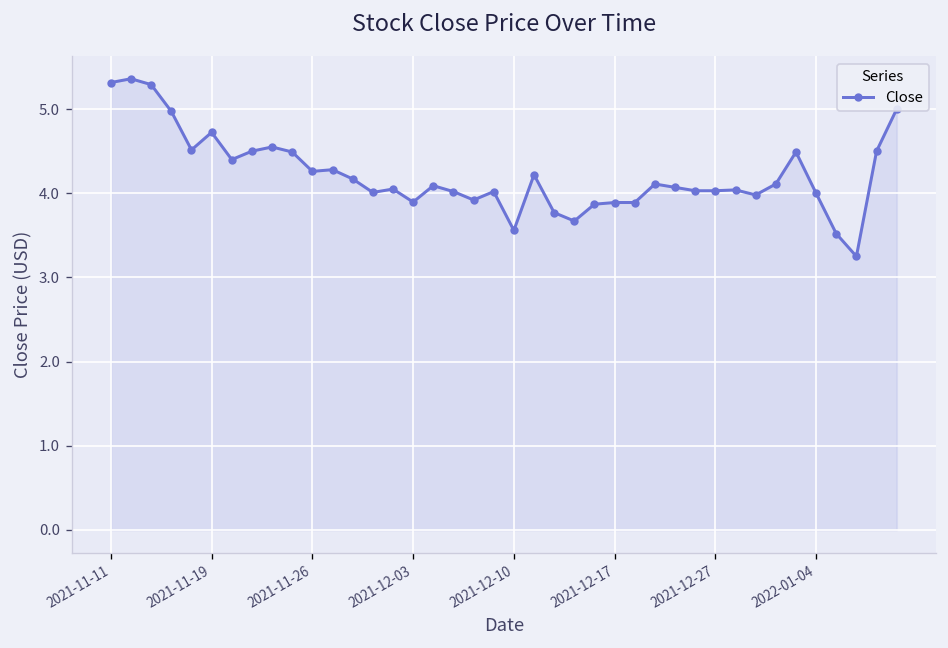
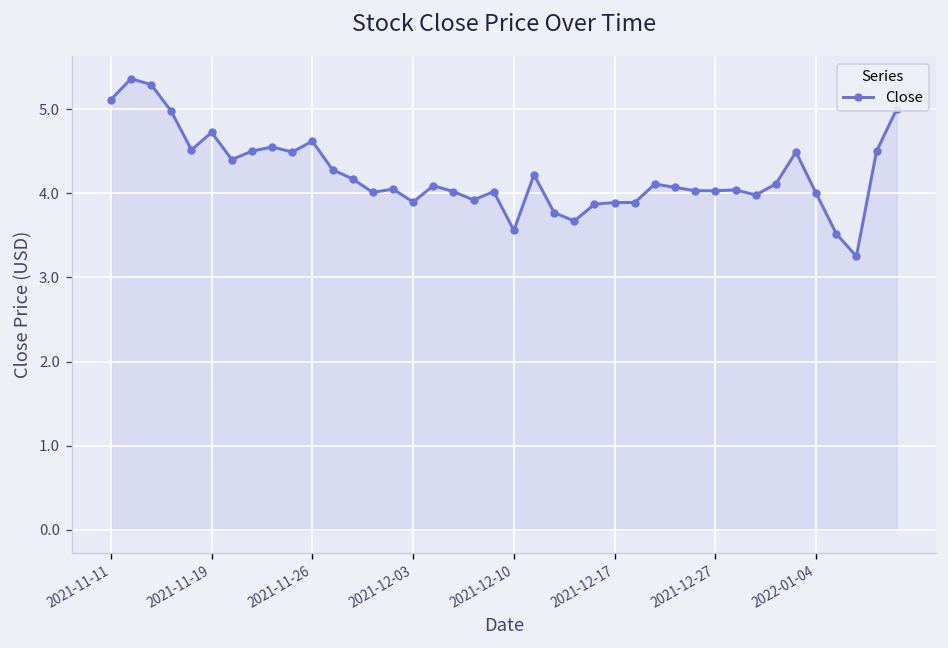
  {
-   "2021-11-11": 5.3,
+   "2021-11-11": 5.1,
    "2021-11-19": 4.7,
-   "2021-11-26": 4.3,
+   "2021-11-26": 4.6,
    "2021-12-03": 3.9,
    "2021-12-10": 3.6,
    "2021-12-17": 3.9,
    "2021-12-27": 4.0,
    "2022-01-04": 4.0
  }
